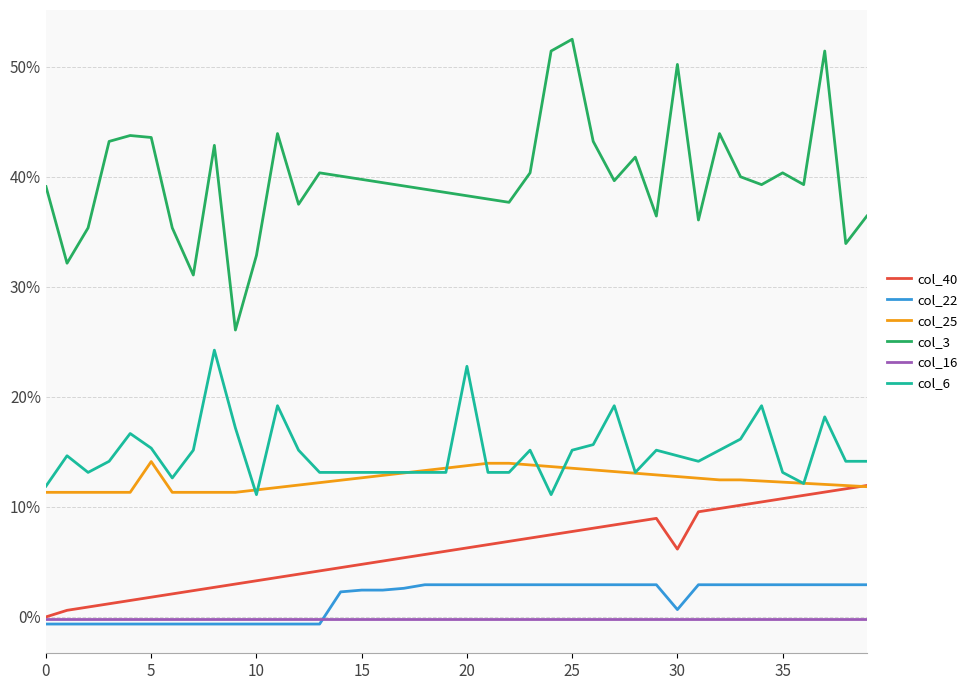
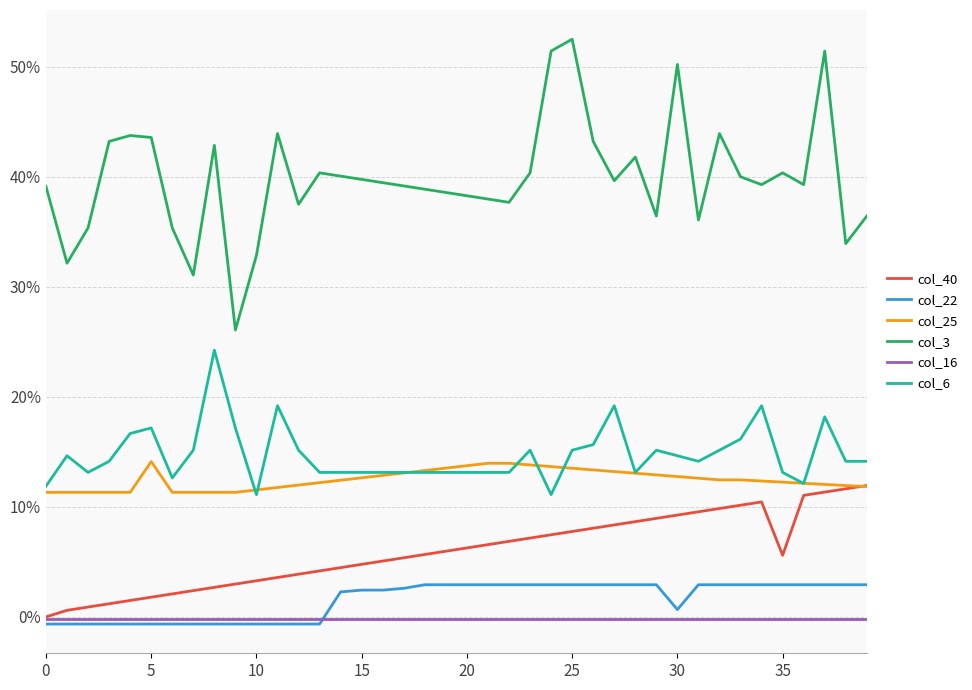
  {
    "col_40": {
      "5": "1.8%",
      "10": "3.3%",
      "15": "4.8%",
      "20": "6.3%",
      "25": "7.8%",
-     "30": "6.2%",
-     "35": "10.7%"
+     "30": "9.3%",
+     "35": "5.6%"
    },
    "col_22": {
      "0": "-0.6%",
      "5": "-0.6%",
      "10": "-0.6%",
      "15": "2.4%",
      "20": "2.9%",
      "25": "2.9%",
      "30": "0.7%",
      "35": "2.9%"
    },
    "col_25": {
      "0": "11.3%",
      "5": "14.1%",
      "10": "11.5%",
      "15": "12.6%",
      "20": "13.7%",
      "25": "13.5%",
      "30": "12.8%",
      "35": "12.2%"
    },
    "col_3": {
      "0": "39.1%",
      "5": "43.6%",
      "10": "32.9%",
      "15": "39.8%",
      "20": "38.3%",
      "25": "52.5%",
      "30": "50.2%",
      "35": "40.4%"
    },
    "col_16": {
      "5": "-0.2%",
      "10": "-0.2%",
      "15": "-0.2%",
      "20": "-0.2%",
      "25": "-0.2%",
      "30": "-0.2%",
      "35": "-0.2%"
    },
    "col_6": {
      "0": "11.9%",
-     "5": "15.3%",
+     "5": "17.2%",
      "10": "11.1%",
      "15": "13.1%",
-     "20": "22.8%",
+     "20": "13.1%",
      "25": "15.2%",
      "30": "14.6%",
      "35": "13.1%"
    }
  }
